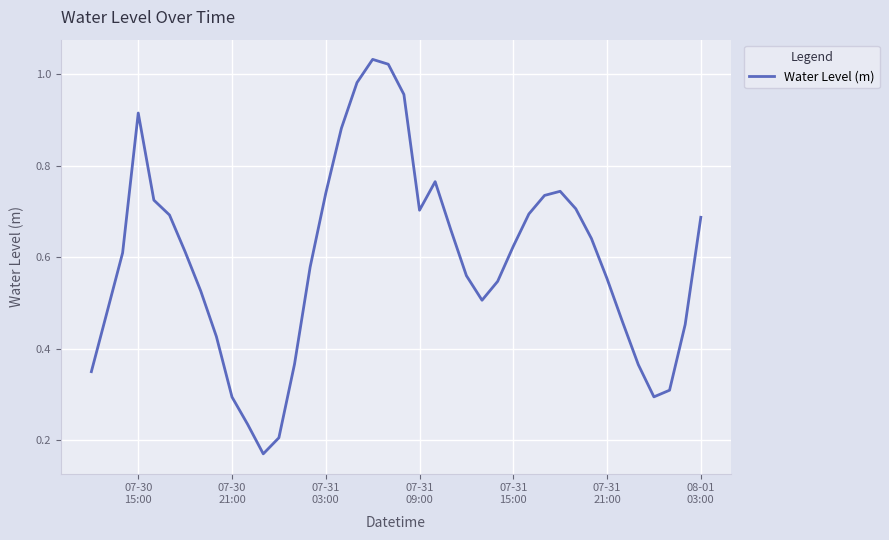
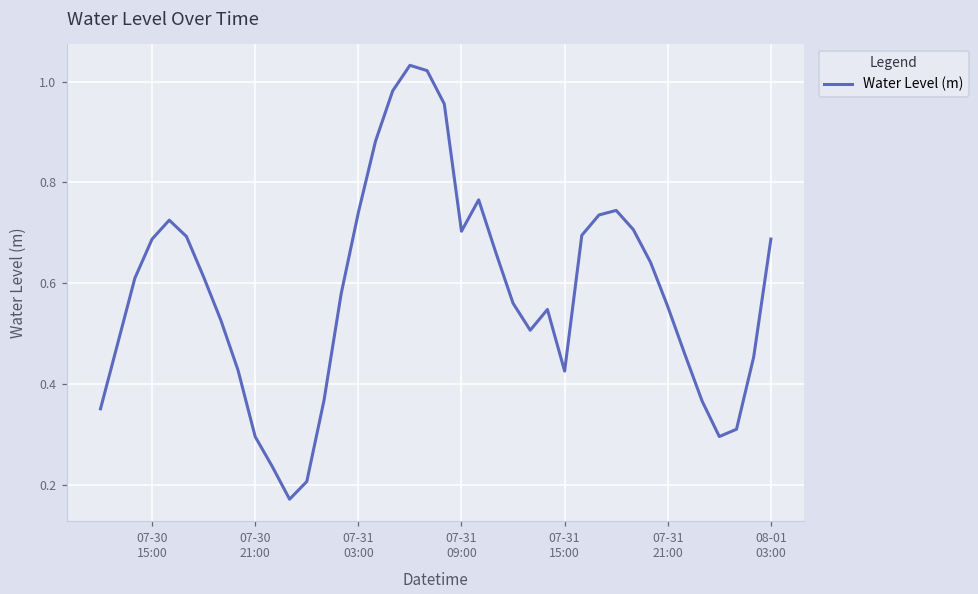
  {
-   "07-30 15:00": 0.92,
+   "07-30 15:00": 0.69,
    "07-30 21:00": 0.29,
    "07-31 03:00": 0.74,
    "07-31 09:00": 0.70,
-   "07-31 15:00": 0.62,
+   "07-31 15:00": 0.43,
    "07-31 21:00": 0.55,
    "08-01 03:00": 0.69
  }
